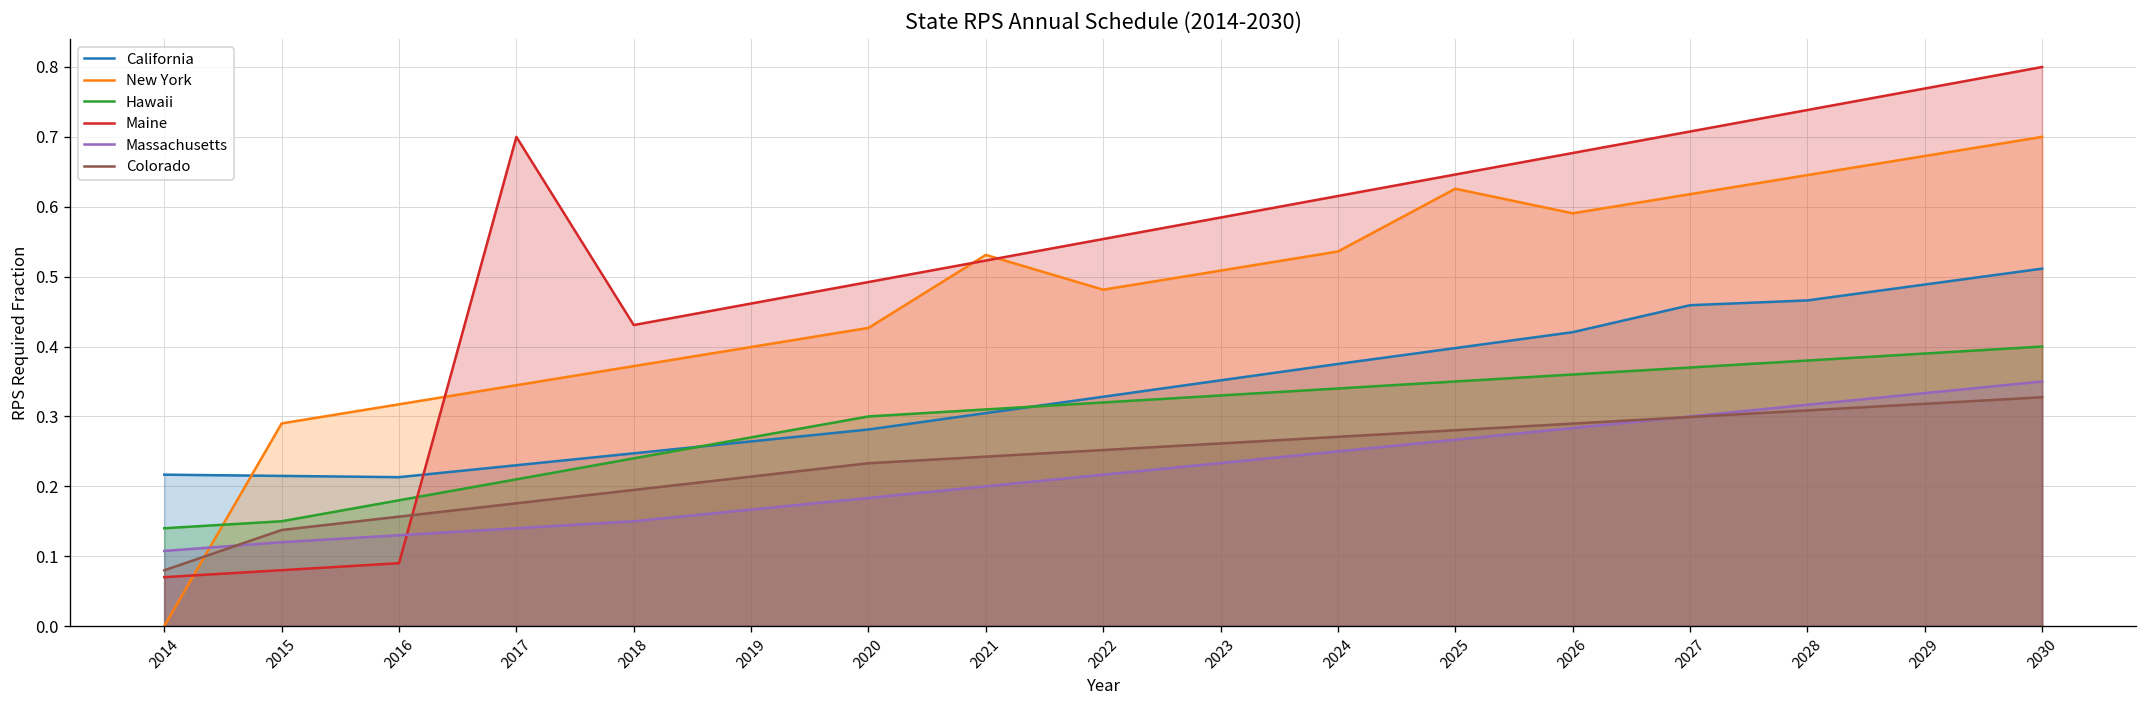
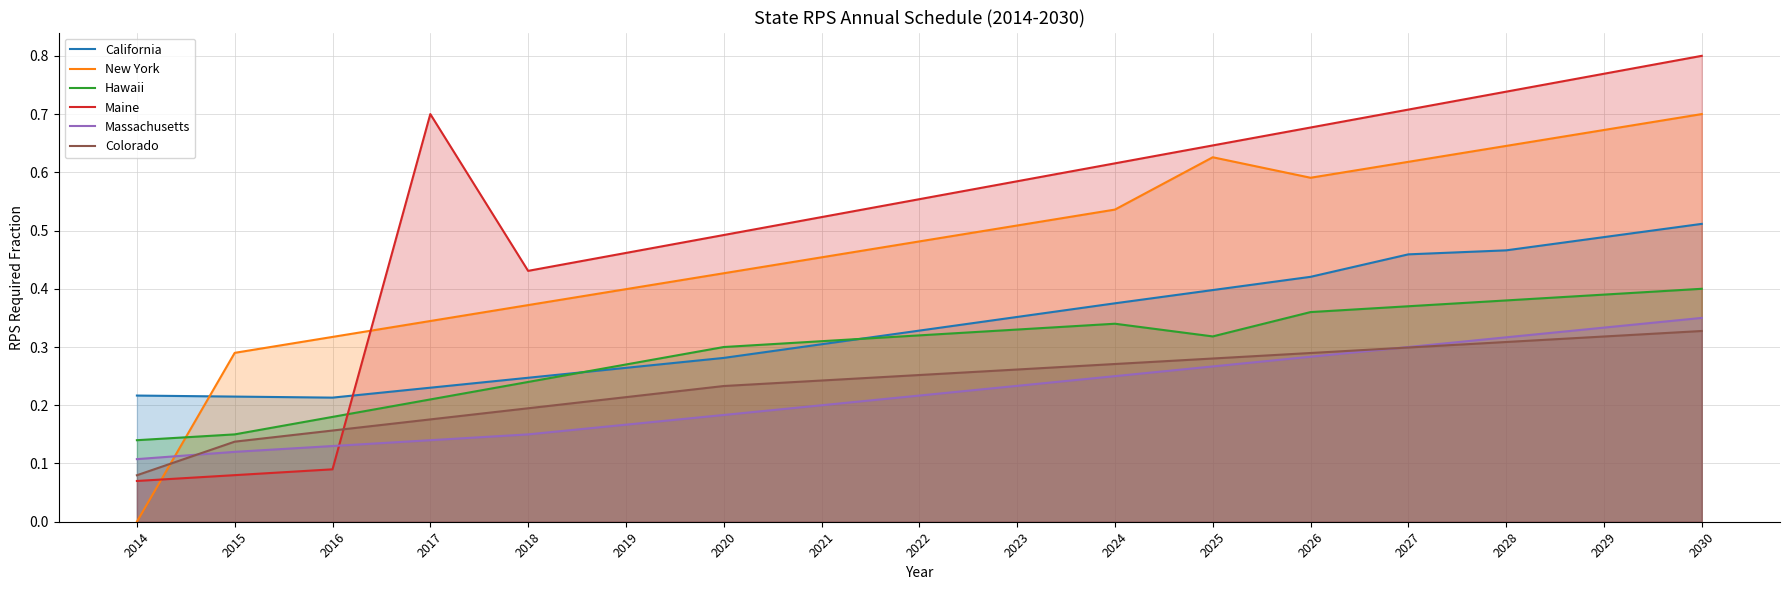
  {
    "California": {
      "2014": 0.22,
      "2015": 0.21,
      "2016": 0.21,
      "2017": 0.23,
      "2018": 0.25,
      "2019": 0.26,
      "2020": 0.28,
      "2021": 0.30,
      "2022": 0.33,
      "2023": 0.35,
      "2024": 0.38,
      "2025": 0.40,
      "2026": 0.42,
      "2027": 0.46,
      "2028": 0.47,
      "2029": 0.49,
      "2030": 0.51
    },
    "New York": {
      "2014": 0.00,
      "2015": 0.29,
      "2016": 0.32,
      "2017": 0.34,
      "2018": 0.37,
      "2019": 0.40,
      "2020": 0.43,
-     "2021": 0.53,
+     "2021": 0.45,
      "2022": 0.48,
      "2023": 0.51,
      "2024": 0.54,
      "2025": 0.63,
      "2026": 0.59,
      "2027": 0.62,
      "2028": 0.65,
      "2029": 0.67,
      "2030": 0.70
    },
    "Hawaii": {
      "2014": 0.14,
      "2015": 0.15,
      "2016": 0.18,
      "2017": 0.21,
      "2018": 0.24,
      "2019": 0.27,
      "2020": 0.30,
      "2021": 0.31,
      "2022": 0.32,
      "2023": 0.33,
      "2024": 0.34,
-     "2025": 0.35,
+     "2025": 0.32,
      "2026": 0.36,
      "2027": 0.37,
      "2028": 0.38,
      "2029": 0.39,
      "2030": 0.40
    },
    "Maine": {
      "2014": 0.07,
      "2015": 0.08,
      "2016": 0.09,
      "2017": 0.70,
      "2018": 0.43,
      "2019": 0.46,
      "2020": 0.49,
      "2021": 0.52,
      "2022": 0.55,
      "2023": 0.58,
      "2024": 0.62,
      "2025": 0.65,
      "2026": 0.68,
      "2027": 0.71,
      "2028": 0.74,
      "2029": 0.77,
      "2030": 0.80
    },
    "Massachusetts": {
      "2014": 0.11,
      "2015": 0.12,
      "2016": 0.13,
      "2017": 0.14,
      "2018": 0.15,
      "2019": 0.17,
      "2020": 0.18,
      "2021": 0.20,
      "2022": 0.22,
      "2023": 0.23,
      "2024": 0.25,
      "2025": 0.27,
      "2026": 0.28,
      "2028": 0.32,
      "2029": 0.33,
      "2030": 0.35
    },
    "Colorado": {
      "2014": 0.08,
      "2015": 0.14,
      "2016": 0.16,
      "2017": 0.18,
      "2018": 0.19,
      "2019": 0.21,
      "2020": 0.23,
      "2021": 0.24,
      "2022": 0.25,
      "2023": 0.26,
      "2024": 0.27,
      "2025": 0.28,
      "2026": 0.29,
      "2028": 0.31,
      "2029": 0.32,
      "2030": 0.33
    }
  }
